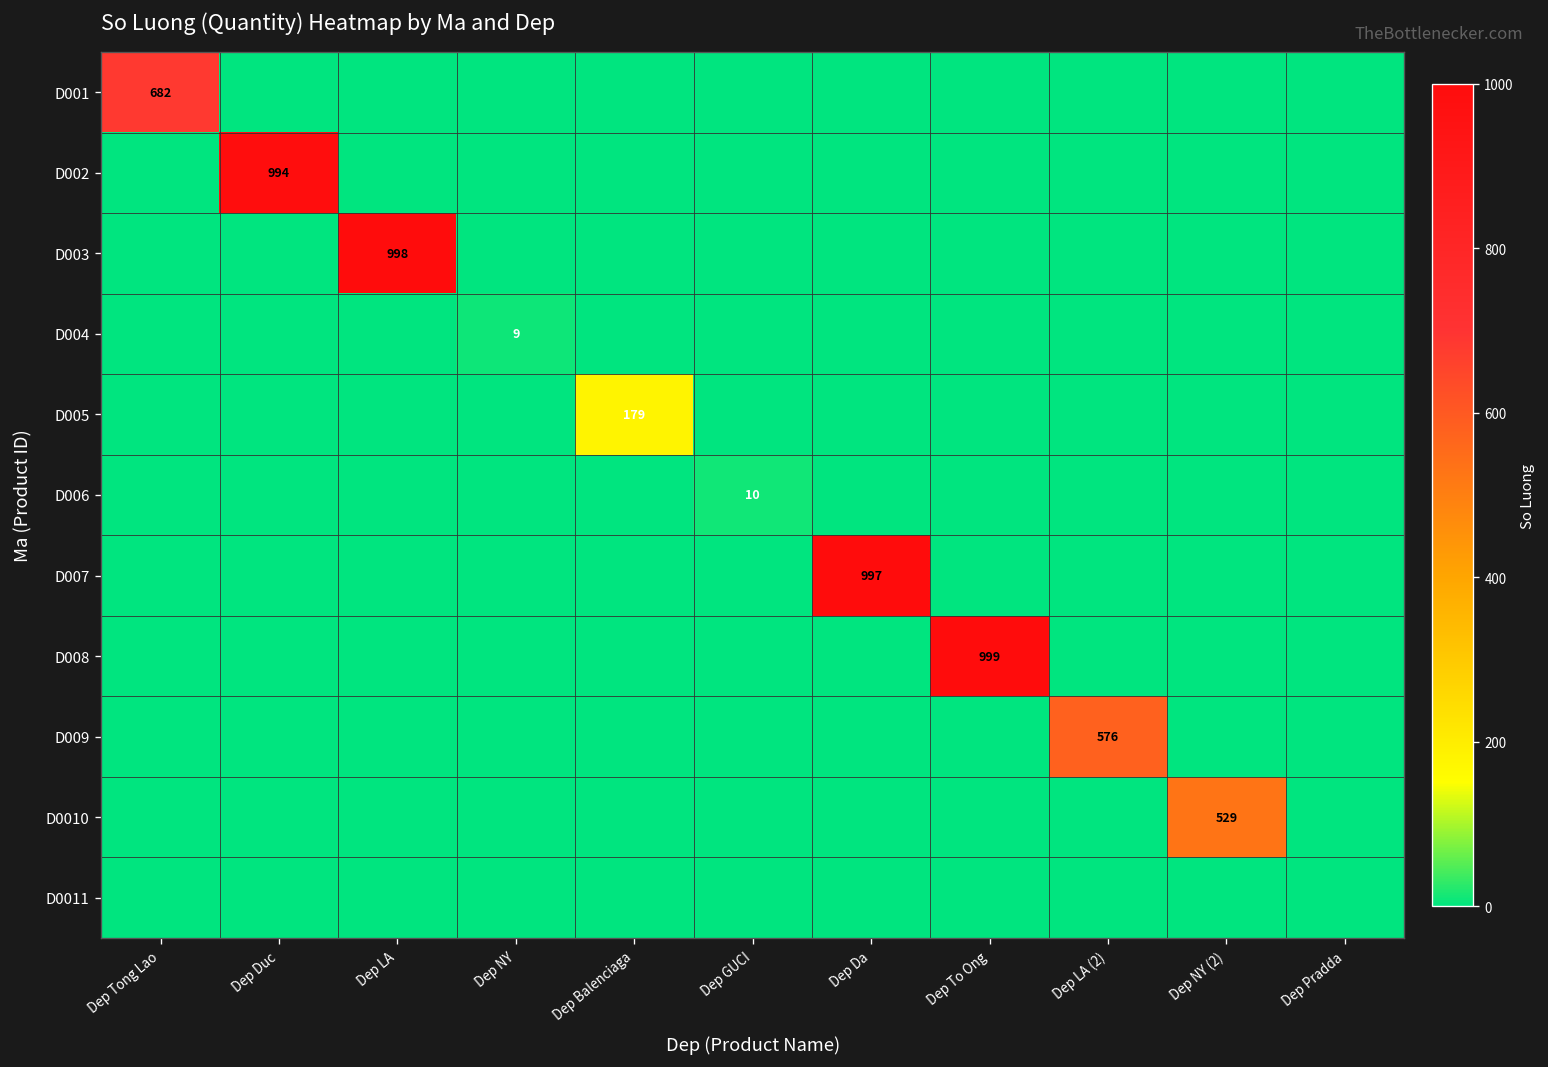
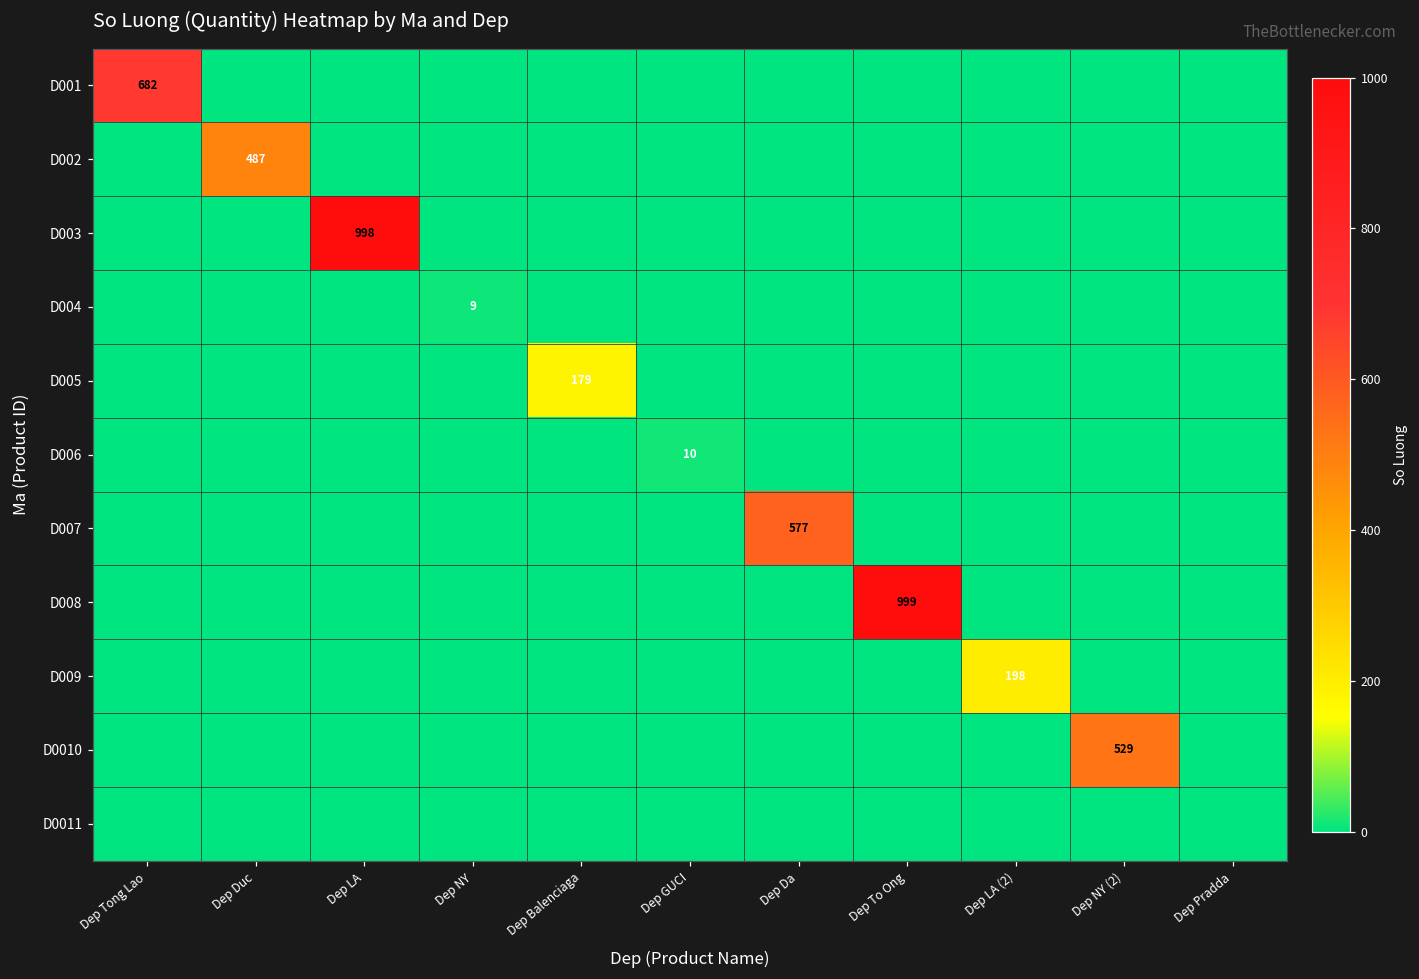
  {
    "D001": {
      "Dep Tong Lao": 682
    },
    "D002": {
-     "Dep Duc": 994
+     "Dep Duc": 487
    },
    "D003": {
      "Dep LA": 998
    },
    "D004": {
      "Dep NY": 9
    },
    "D005": {
      "Dep Balenciaga": 179
    },
    "D006": {
      "Dep GUCI": 10
    },
    "D007": {
-     "Dep Da": 997
+     "Dep Da": 577
    },
    "D008": {
      "Dep To Ong": 999
    },
    "D009": {
-     "Dep LA (2)": 576
+     "Dep LA (2)": 198
    },
    "D0010": {
      "Dep NY (2)": 529
    }
  }
